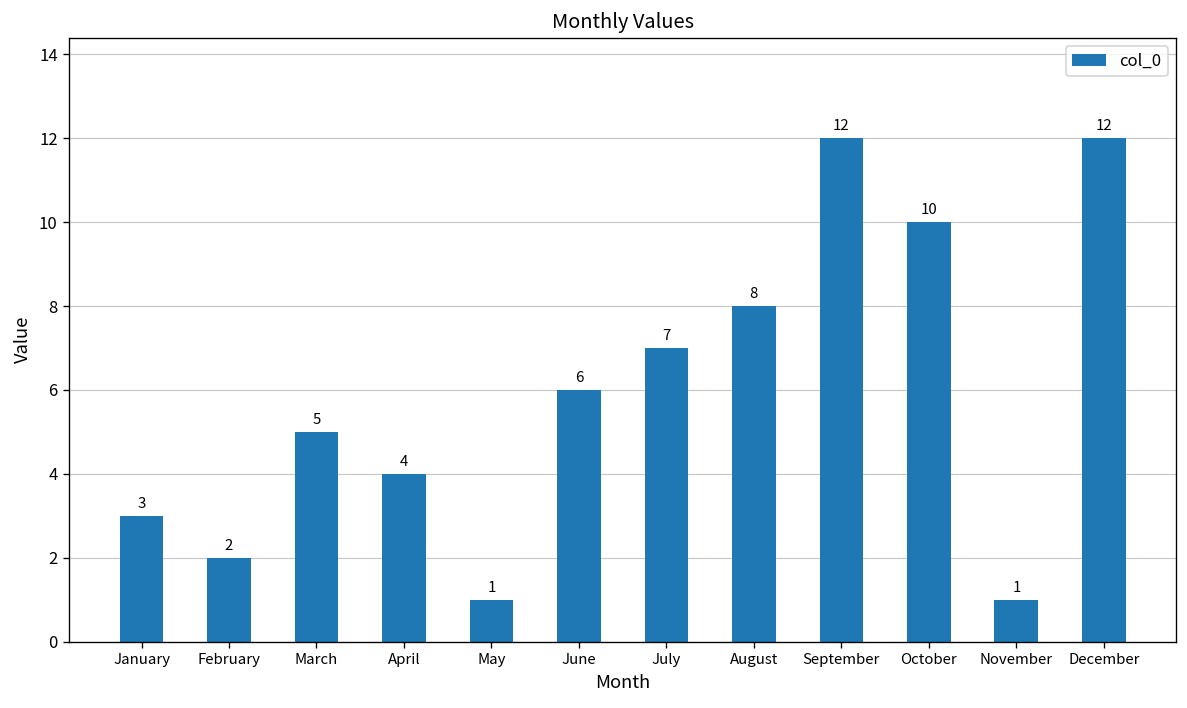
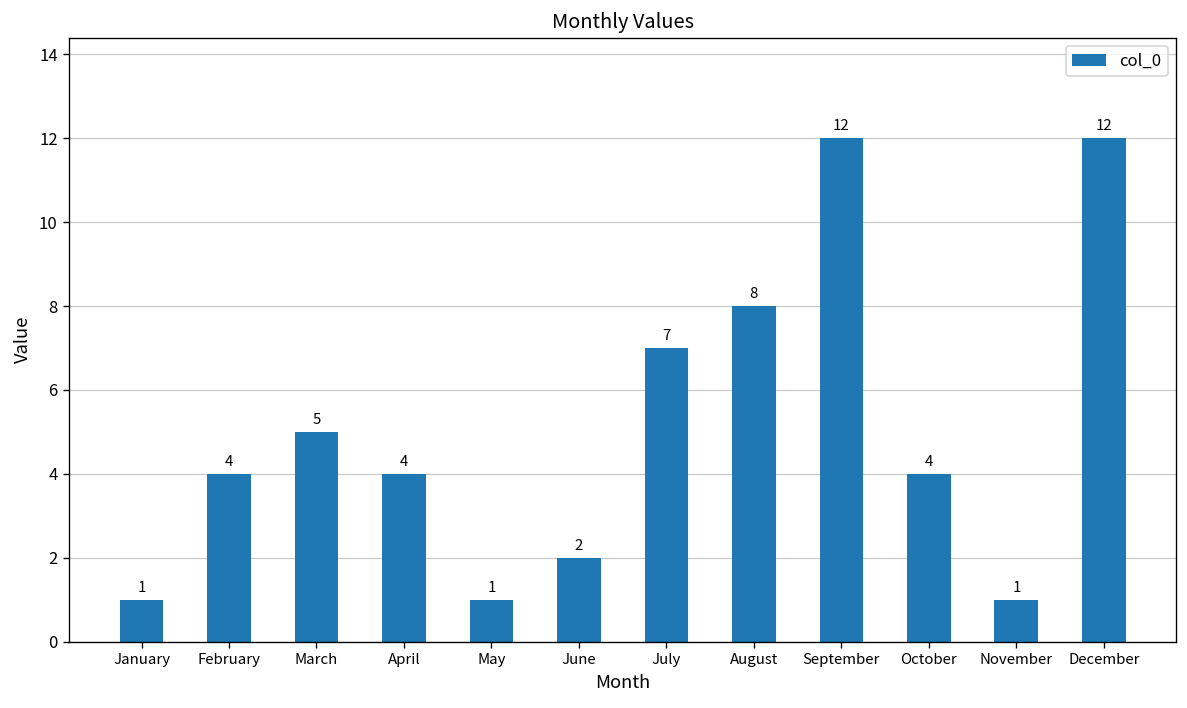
  {
-   "January": 3,
-   "February": 2,
+   "January": 1,
+   "February": 4,
    "March": 5,
    "April": 4,
    "May": 1,
-   "June": 6,
+   "June": 2,
    "July": 7,
    "August": 8,
    "September": 12,
-   "October": 10,
+   "October": 4,
    "November": 1,
    "December": 12
  }
